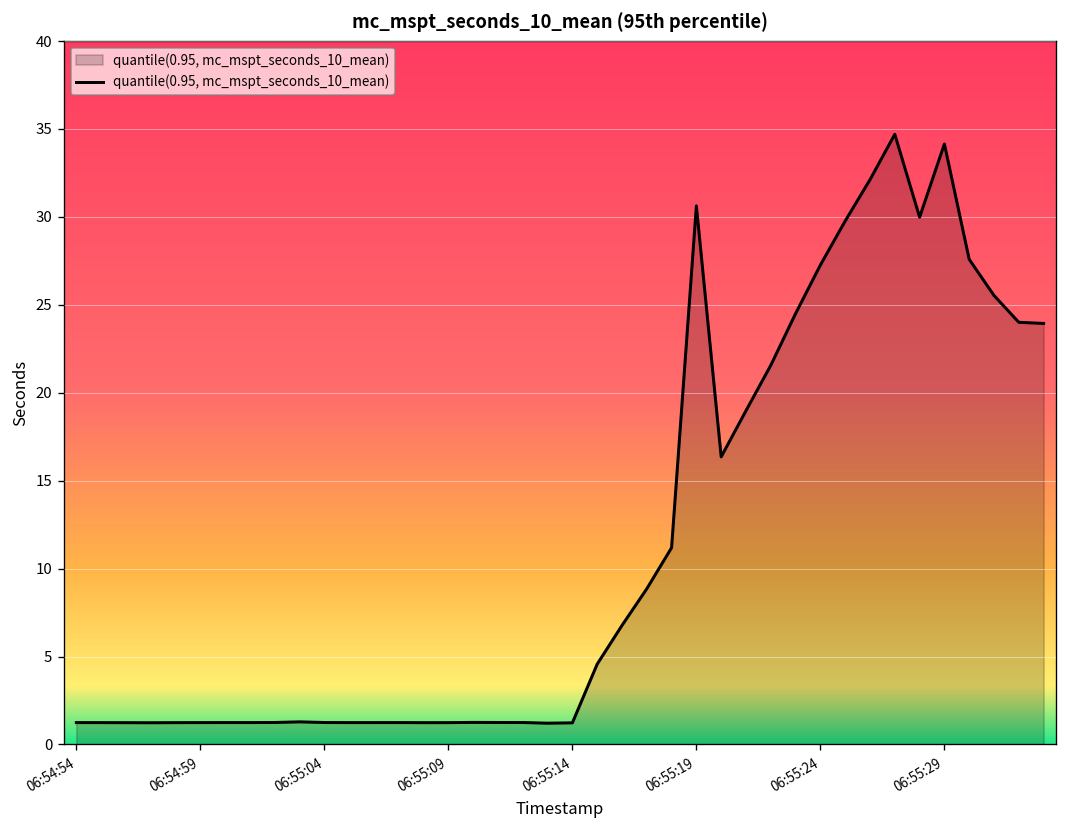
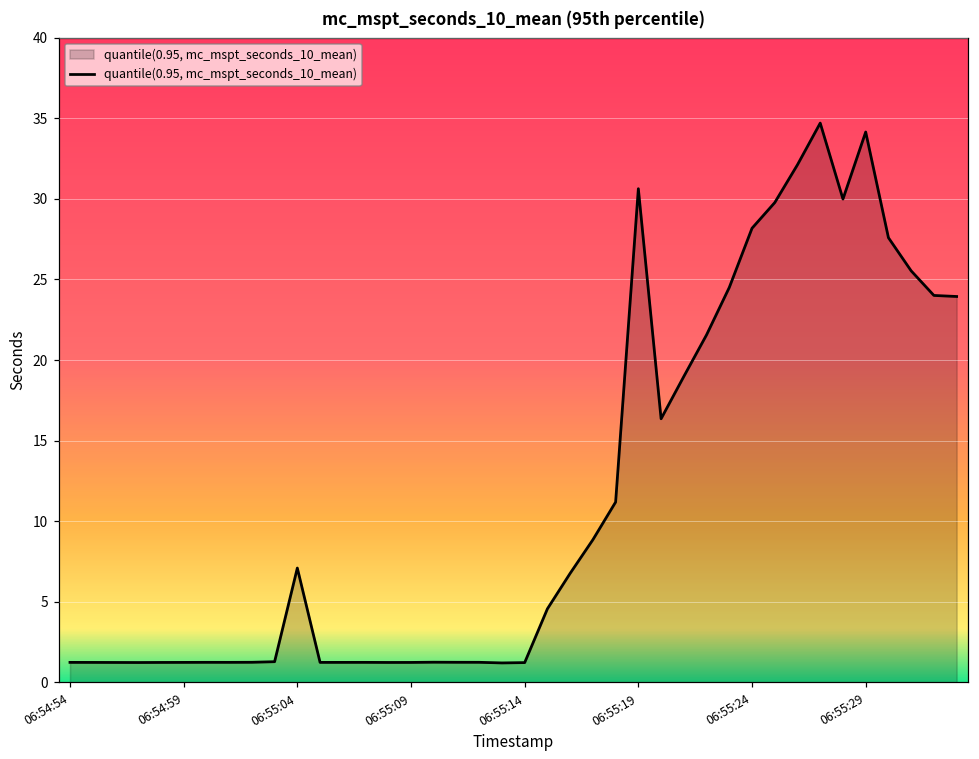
  {
    "06:54:54": 1.2,
    "06:54:59": 1.2,
-   "06:55:04": 1.2,
+   "06:55:04": 7.1,
    "06:55:09": 1.2,
    "06:55:14": 1.2,
    "06:55:19": 30.6,
-   "06:55:24": 27.3,
+   "06:55:24": 28.2,
    "06:55:29": 34.1
  }
